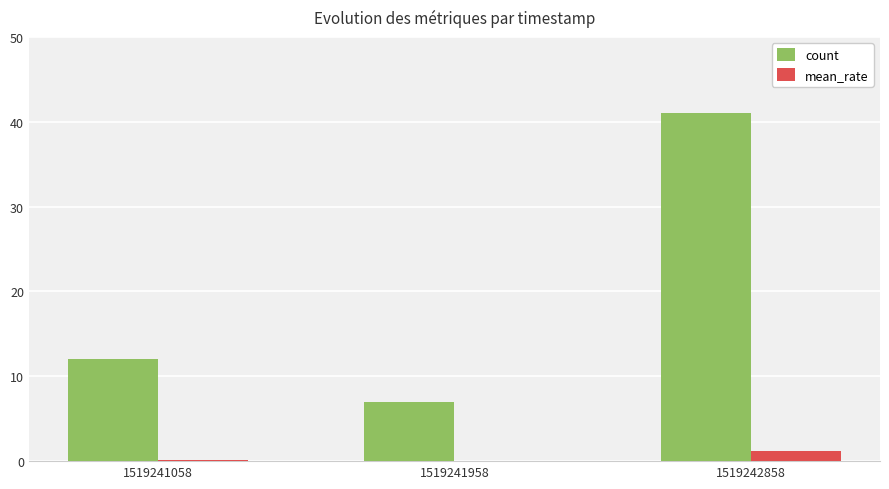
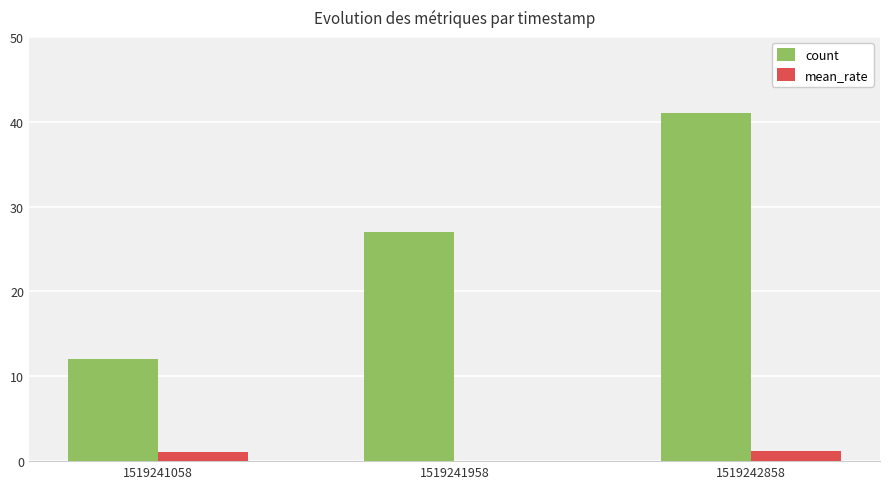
  {
    "count": {
      "1519241058": 12,
-     "1519241958": 7,
+     "1519241958": 27,
      "1519242858": 41
    },
    "mean_rate": {
-     "1519241058": 0,
+     "1519241058": 1,
      "1519242858": 1
    }
  }
